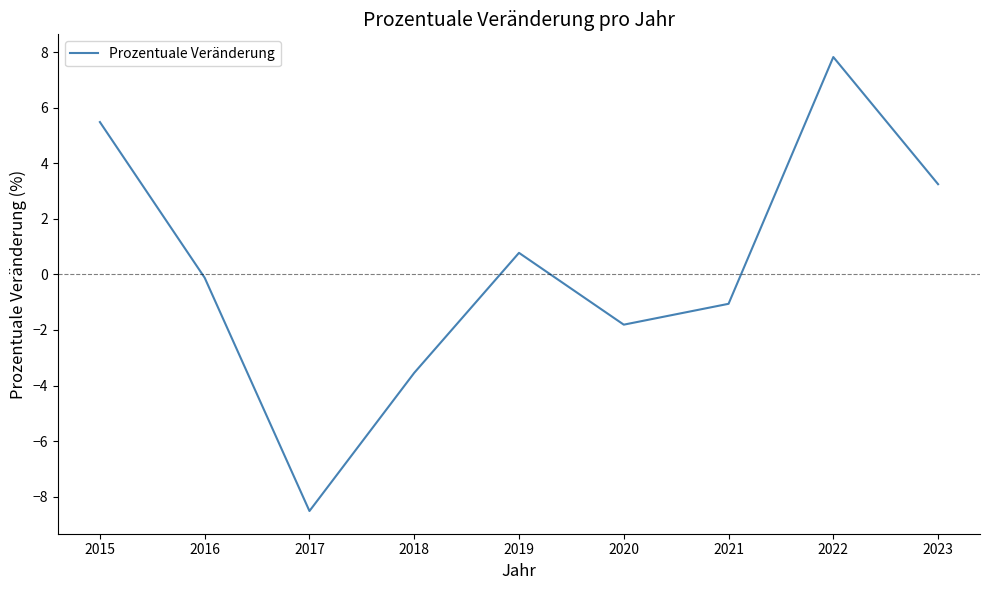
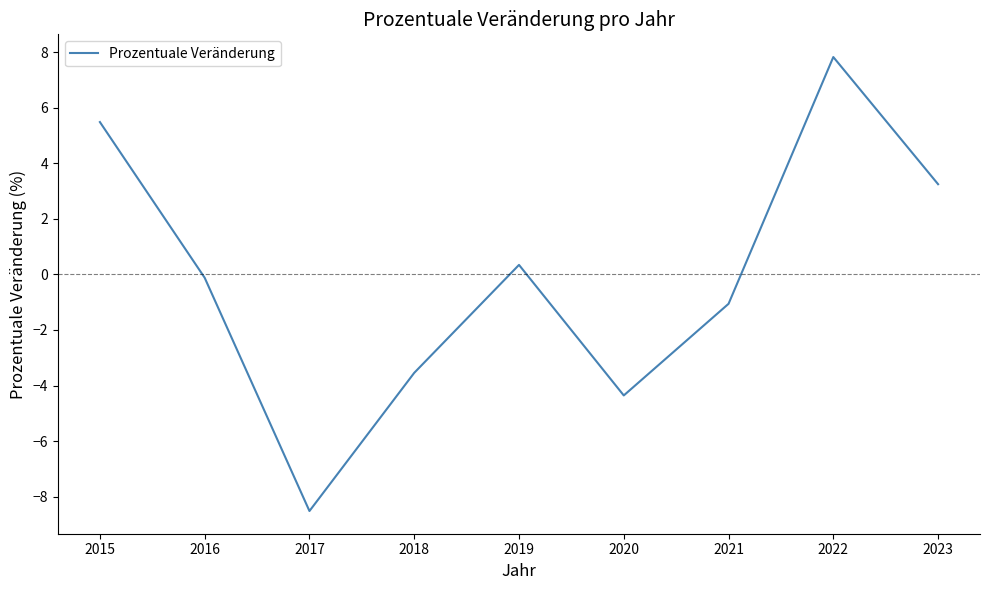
  {
    "2015": 5.5,
    "2016": -0.1,
    "2017": -8.5,
    "2018": -3.5,
-   "2019": 0.8,
-   "2020": -1.8,
+   "2019": 0.3,
+   "2020": -4.4,
    "2021": -1.1,
    "2022": 7.8,
    "2023": 3.2
  }
